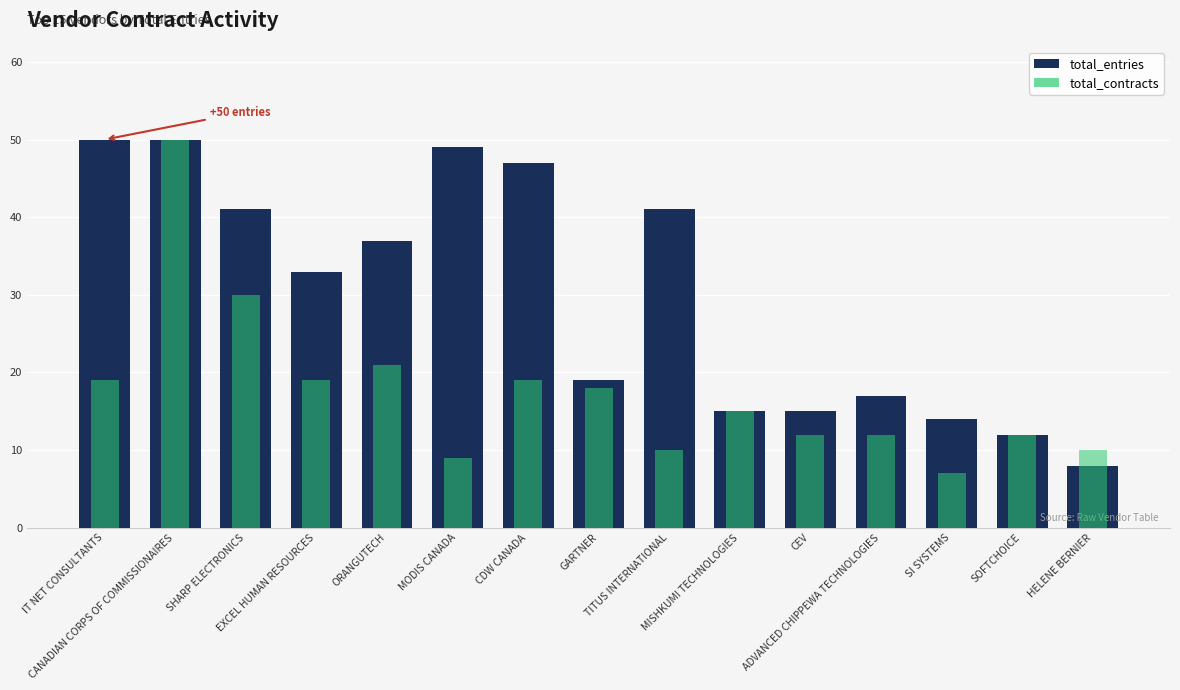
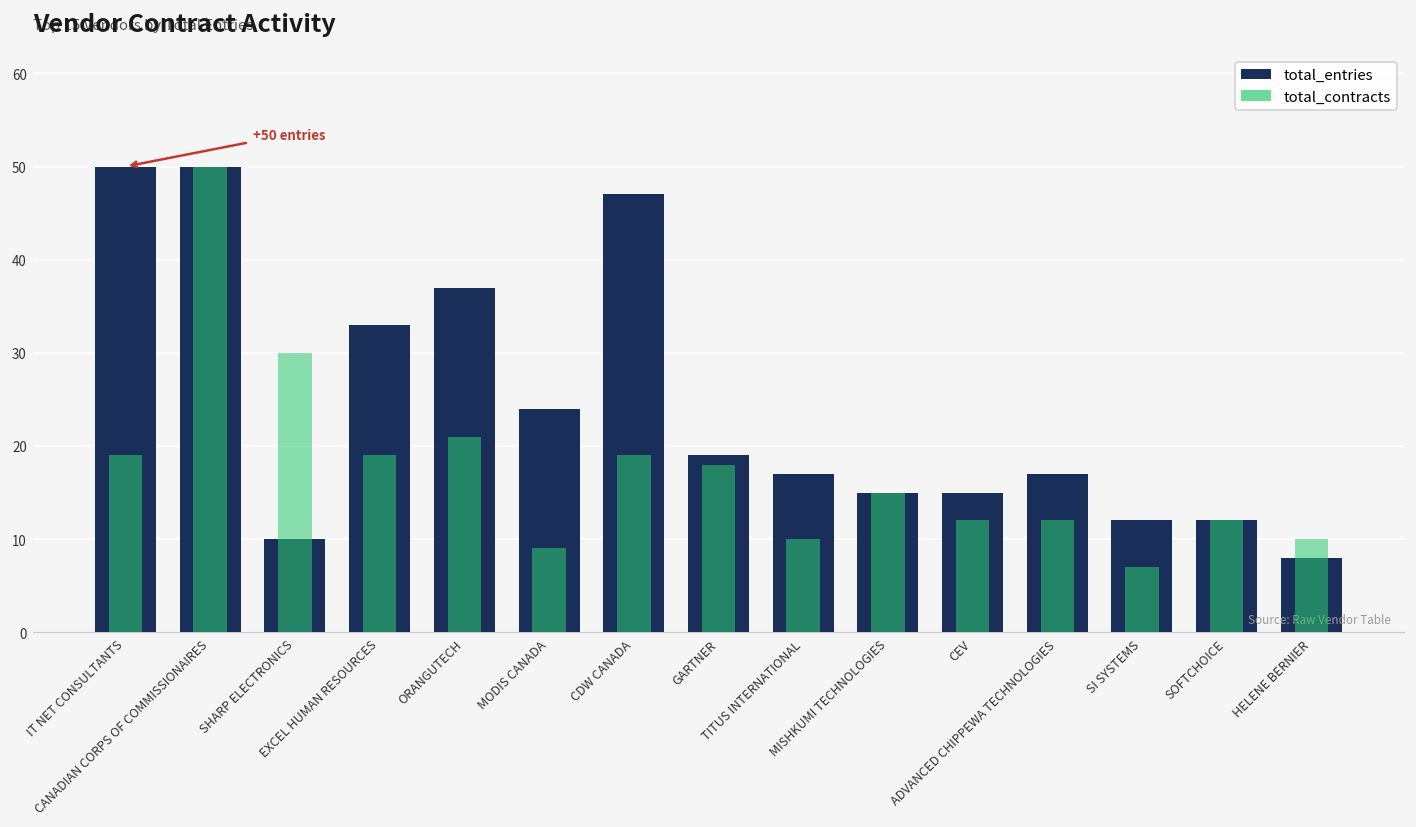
  {
    "total_entries": {
      "IT NET CONSULTANTS": 50,
-     "SHARP ELECTRONICS": 41,
+     "SHARP ELECTRONICS": 10,
      "EXCEL HUMAN RESOURCES": 33,
      "ORANGUTECH": 37,
-     "MODIS CANADA": 49,
+     "MODIS CANADA": 24,
      "CDW CANADA": 47,
      "GARTNER": 19,
-     "TITUS INTERNATIONAL": 41,
+     "TITUS INTERNATIONAL": 17,
      "MISHKUMI TECHNOLOGIES": 15,
      "CEV": 15,
      "ADVANCED CHIPPEWA TECHNOLOGIES": 17,
-     "SI SYSTEMS": 14,
+     "SI SYSTEMS": 12,
      "SOFTCHOICE": 12
    }
  }
